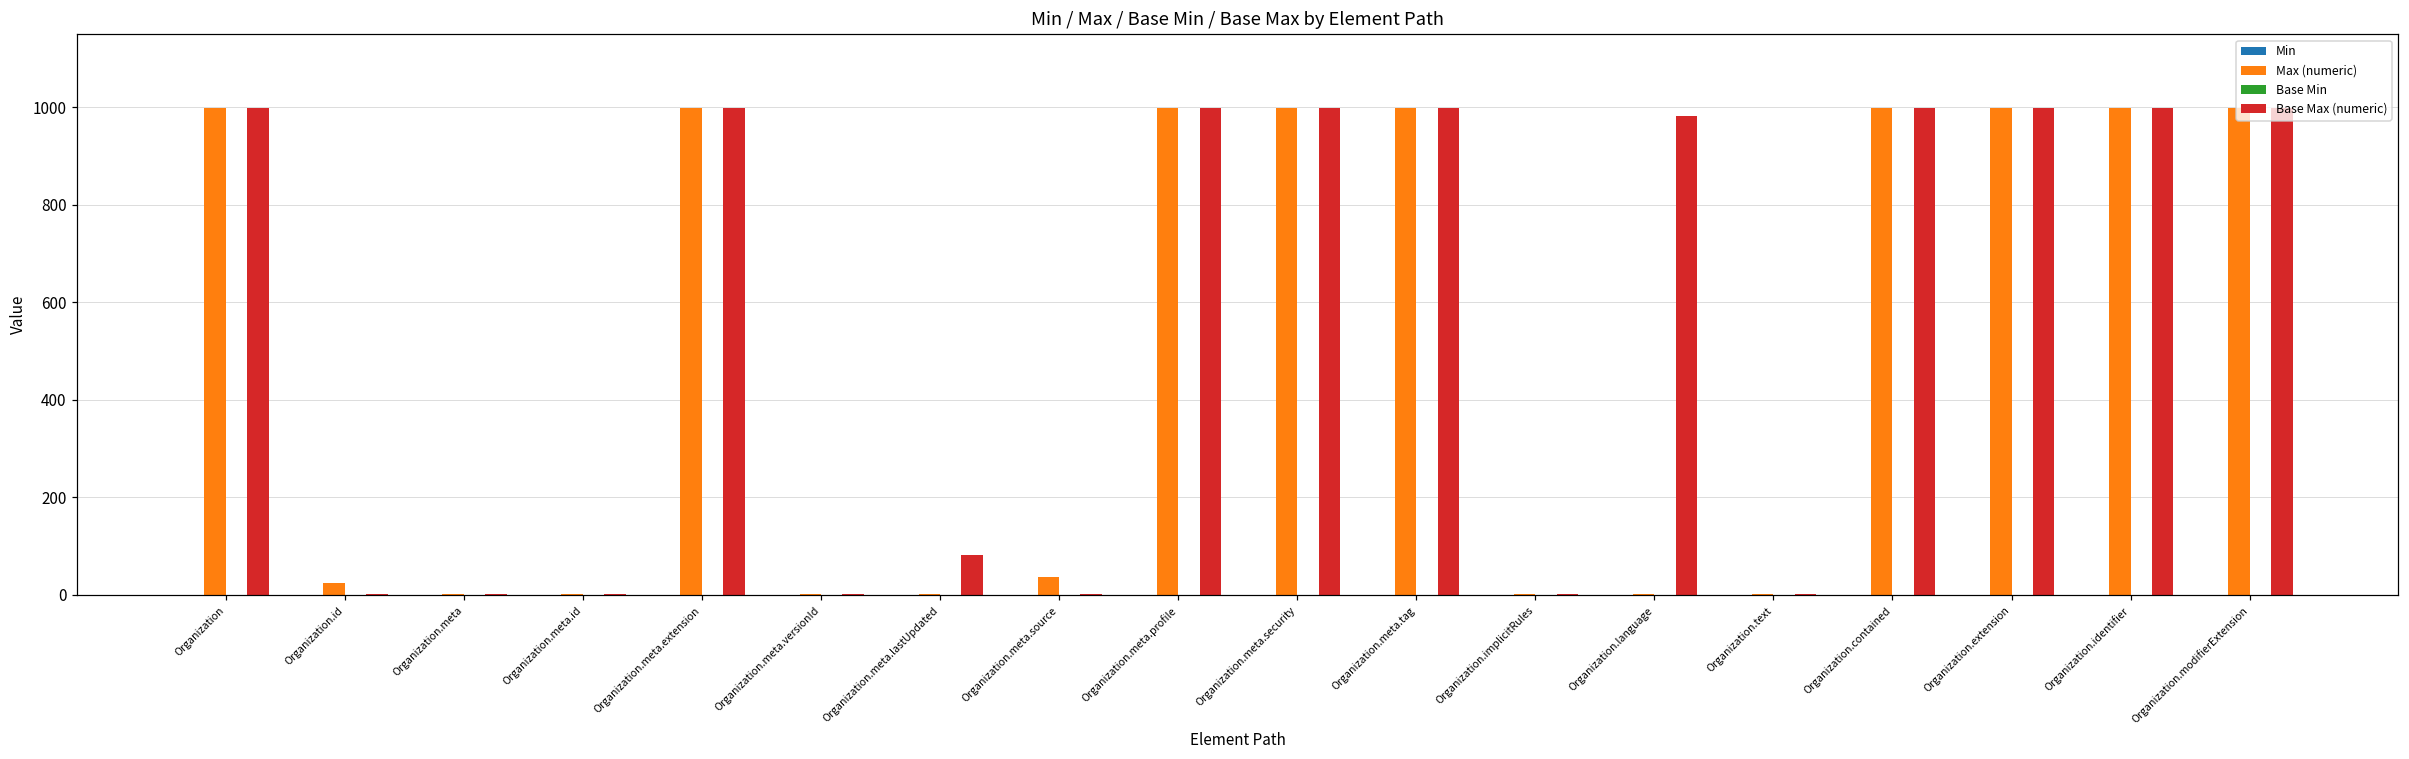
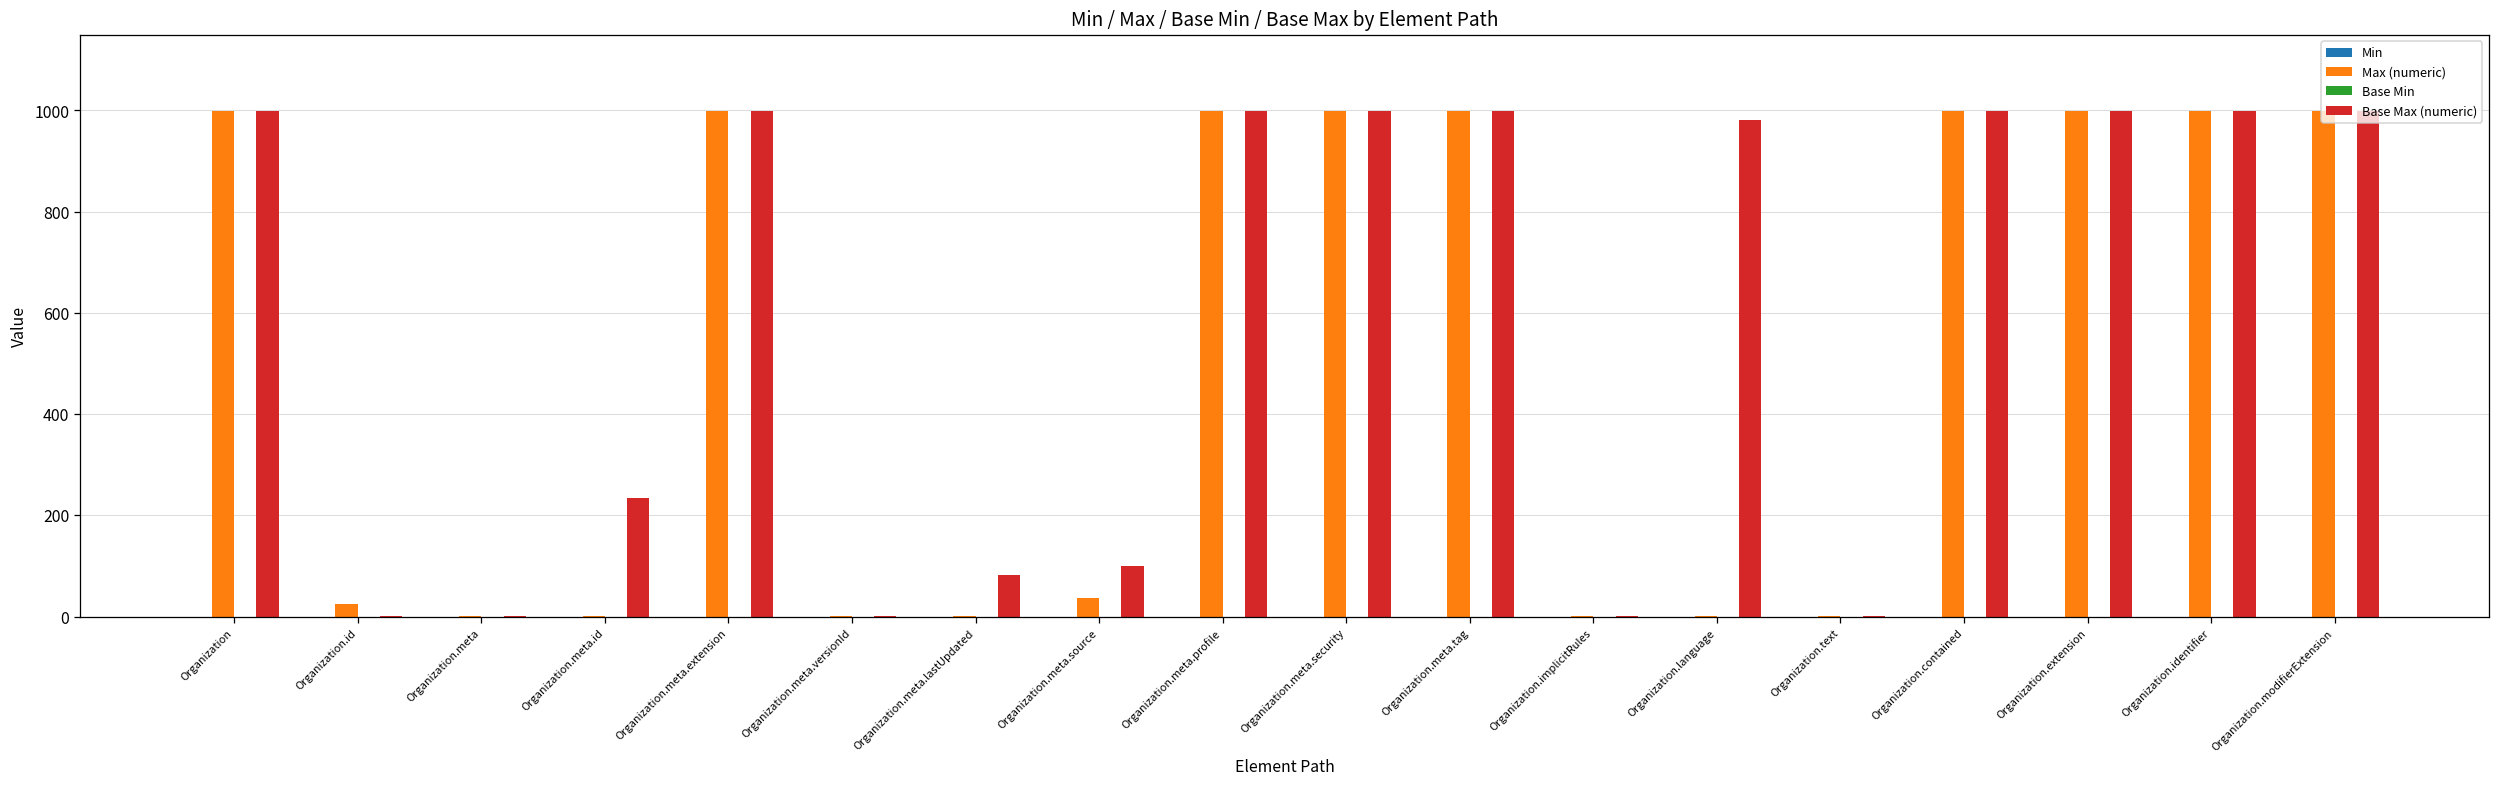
  {
    "Min": {
      "Organization": 0,
      "Organization.id": 0,
      "Organization.meta": 0,
      "Organization.meta.id": 0,
      "Organization.meta.extension": 0,
      "Organization.meta.versionId": 0,
      "Organization.meta.lastUpdated": 0,
      "Organization.meta.source": 0,
      "Organization.meta.profile": 0,
      "Organization.meta.security": 0,
      "Organization.meta.tag": 0,
      "Organization.implicitRules": 0,
      "Organization.language": 0,
      "Organization.text": 0,
      "Organization.contained": 0,
      "Organization.extension": 0,
      "Organization.identifier": 0,
      "Organization.modifierExtension": 0
    },
    "Max (numeric)": {
      "Organization": 1000,
      "Organization.id": 30,
      "Organization.meta.extension": 1000,
      "Organization.meta.source": 40,
      "Organization.meta.profile": 1000,
      "Organization.meta.security": 1000,
      "Organization.meta.tag": 1000,
      "Organization.contained": 1000,
      "Organization.extension": 1000,
      "Organization.identifier": 1000
    },
    "Base Min": {
      "Organization": 0,
      "Organization.id": 0,
      "Organization.meta": 0,
      "Organization.meta.id": 0,
      "Organization.meta.extension": 0,
      "Organization.meta.versionId": 0,
      "Organization.meta.lastUpdated": 0,
      "Organization.meta.source": 0,
      "Organization.meta.profile": 0,
      "Organization.meta.security": 0,
      "Organization.meta.tag": 0,
      "Organization.implicitRules": 0,
      "Organization.language": 0,
      "Organization.text": 0,
      "Organization.contained": 0,
      "Organization.extension": 0,
      "Organization.identifier": 0,
      "Organization.modifierExtension": 0
    },
    "Base Max (numeric)": {
      "Organization": 1000,
-     "Organization.meta.id": 0,
+     "Organization.meta.id": 240,
      "Organization.meta.extension": 1000,
      "Organization.meta.lastUpdated": 80,
-     "Organization.meta.source": 0,
+     "Organization.meta.source": 100,
      "Organization.meta.profile": 1000,
      "Organization.meta.security": 1000,
      "Organization.meta.tag": 1000,
      "Organization.language": 980,
      "Organization.contained": 1000,
      "Organization.extension": 1000,
      "Organization.identifier": 1000
    }
  }
